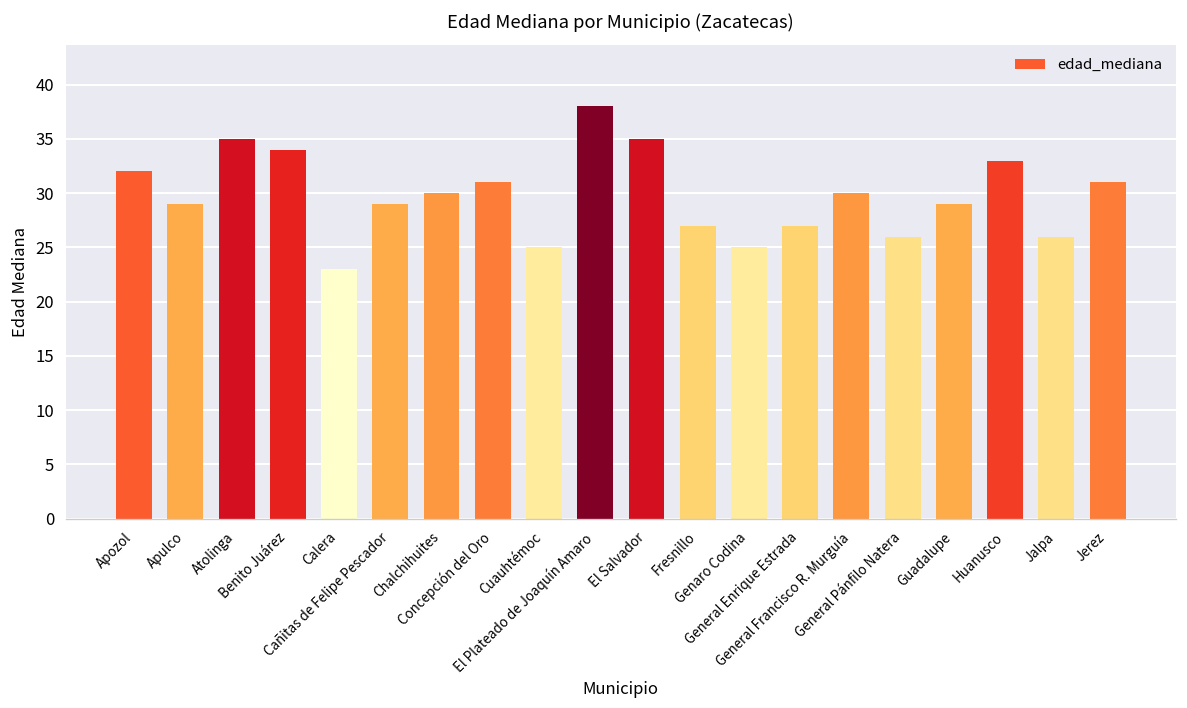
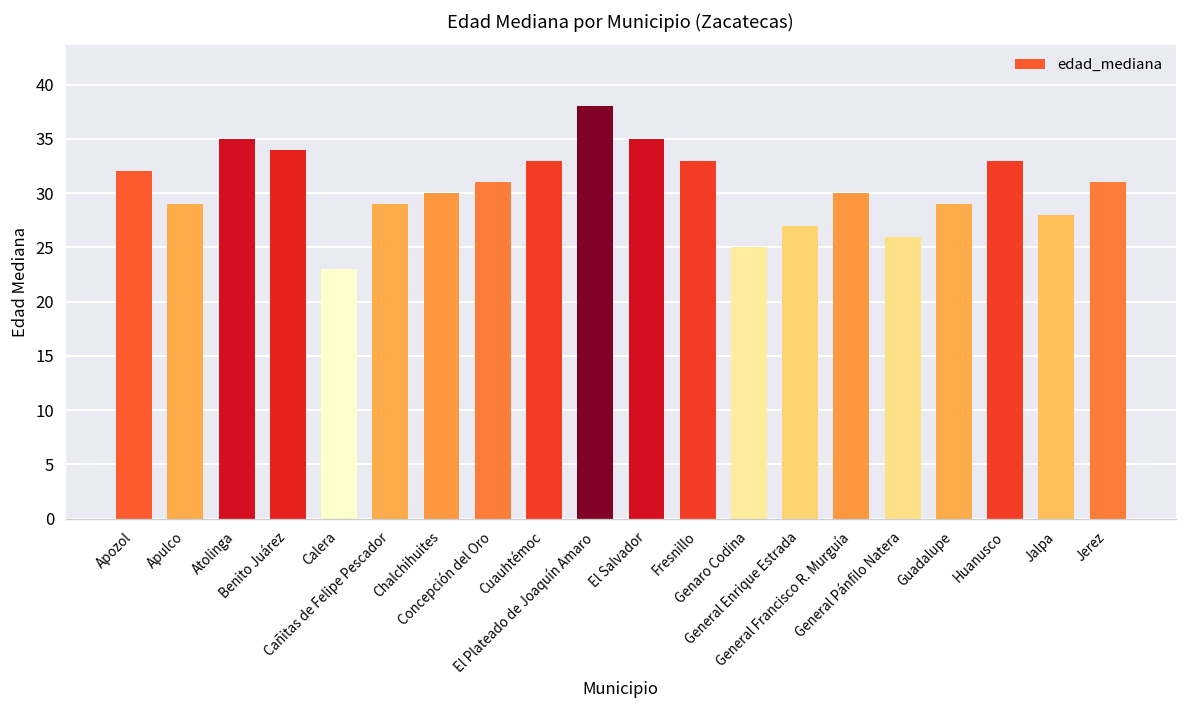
  {
    "Apozol": 32,
    "Apulco": 29,
    "Atolinga": 35,
    "Benito Juárez": 34,
    "Calera": 23,
    "Cañitas de Felipe Pescador": 29,
    "Chalchihuites": 30,
    "Concepción del Oro": 31,
-   "Cuauhtémoc": 25,
+   "Cuauhtémoc": 33,
    "El Plateado de Joaquín Amaro": 38,
    "El Salvador": 35,
-   "Fresnillo": 27,
+   "Fresnillo": 33,
    "Genaro Codina": 25,
    "General Enrique Estrada": 27,
    "General Francisco R. Murguía": 30,
    "General Pánfilo Natera": 26,
    "Guadalupe": 29,
    "Huanusco": 33,
-   "Jalpa": 26,
+   "Jalpa": 28,
    "Jerez": 31
  }
